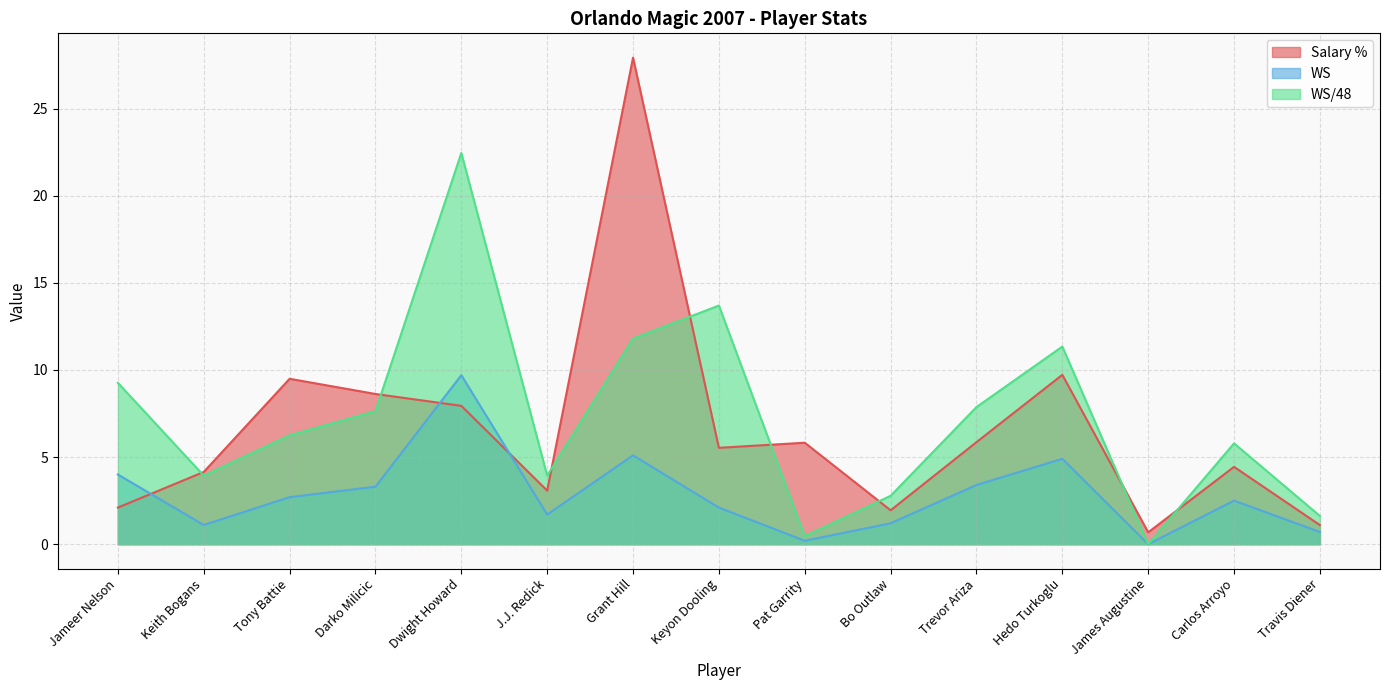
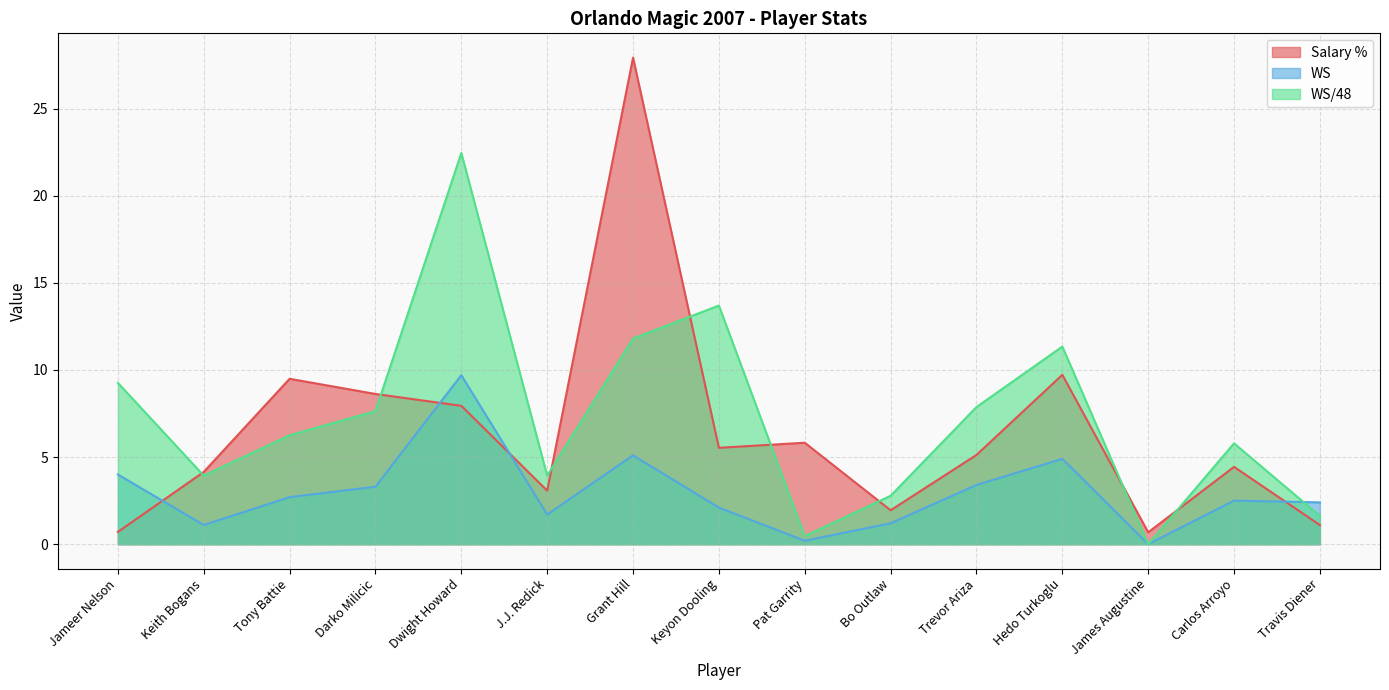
  {
    "Salary %": {
-     "Jameer Nelson": 2.1,
+     "Jameer Nelson": 0.7,
      "Keith Bogans": 4.1,
      "Tony Battie": 9.5,
      "Darko Milicic": 8.6,
      "Dwight Howard": 7.9,
      "J.J. Redick": 3.1,
      "Grant Hill": 27.9,
      "Keyon Dooling": 5.5,
      "Pat Garrity": 5.8,
      "Bo Outlaw": 1.9,
-     "Trevor Ariza": 5.9,
+     "Trevor Ariza": 5.1,
      "Hedo Turkoglu": 9.7,
      "James Augustine": 0.7,
      "Carlos Arroyo": 4.4,
      "Travis Diener": 1.1
    },
    "WS": {
      "Jameer Nelson": 4.0,
      "Keith Bogans": 1.1,
      "Tony Battie": 2.7,
      "Darko Milicic": 3.3,
      "Dwight Howard": 9.7,
      "J.J. Redick": 1.7,
      "Grant Hill": 5.1,
      "Keyon Dooling": 2.1,
      "Pat Garrity": 0.2,
      "Bo Outlaw": 1.2,
      "Trevor Ariza": 3.4,
      "Hedo Turkoglu": 4.9,
      "Carlos Arroyo": 2.5,
-     "Travis Diener": 0.7
+     "Travis Diener": 2.4
    },
    "WS/48": {
      "Jameer Nelson": 9.3,
      "Keith Bogans": 3.9,
      "Tony Battie": 6.2,
      "Darko Milicic": 7.6,
      "Dwight Howard": 22.5,
      "J.J. Redick": 3.9,
      "Grant Hill": 11.8,
      "Keyon Dooling": 13.7,
      "Pat Garrity": 0.5,
      "Bo Outlaw": 2.8,
      "Trevor Ariza": 7.9,
      "Hedo Turkoglu": 11.3,
      "Carlos Arroyo": 5.8,
      "Travis Diener": 1.6
    }
  }
